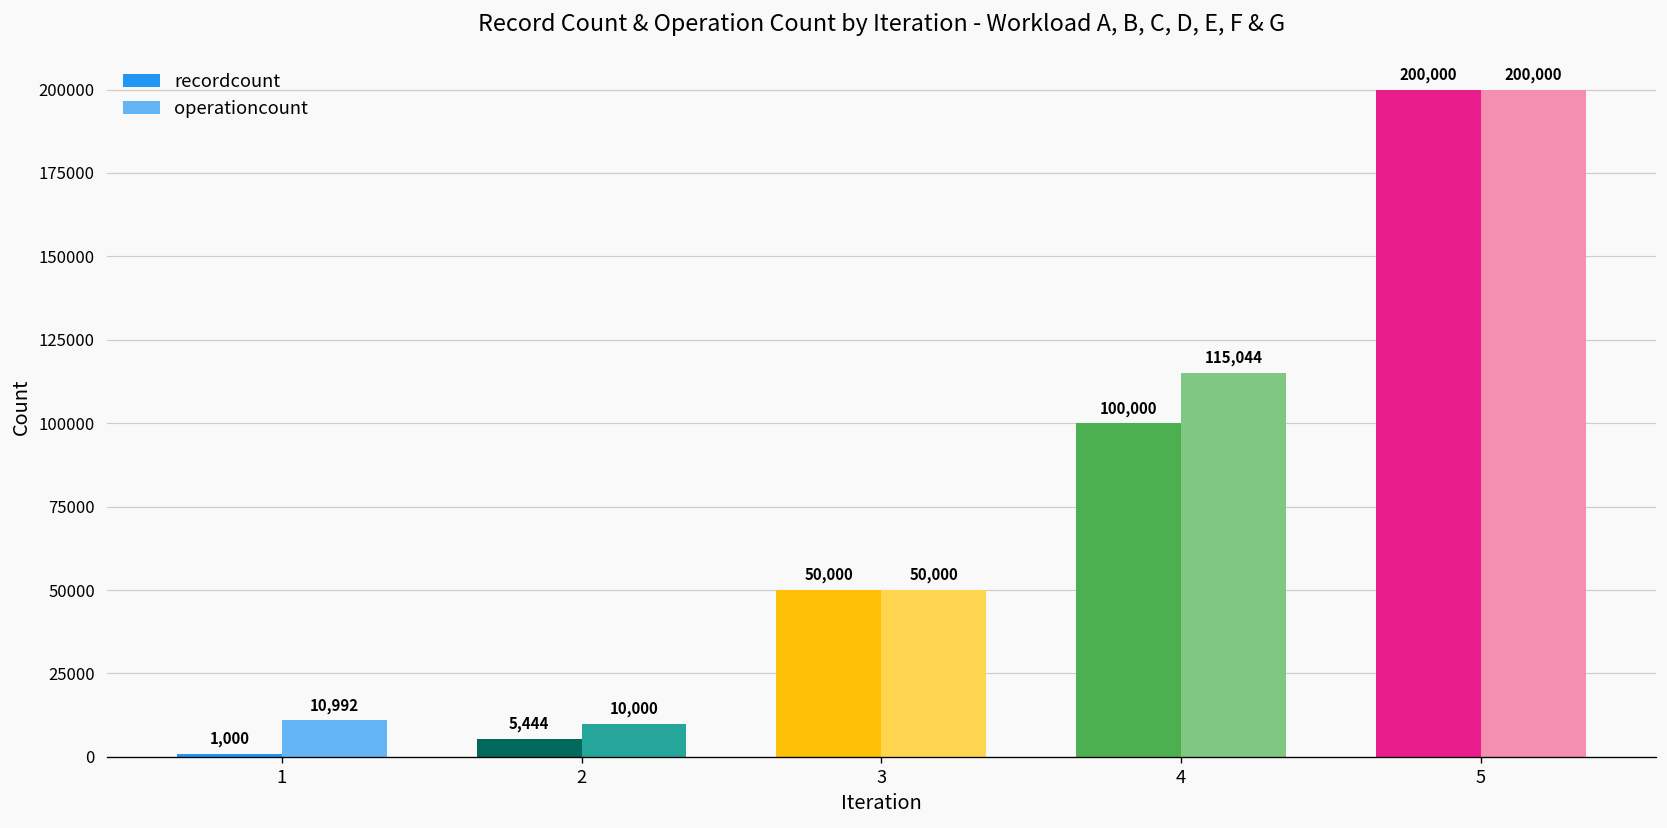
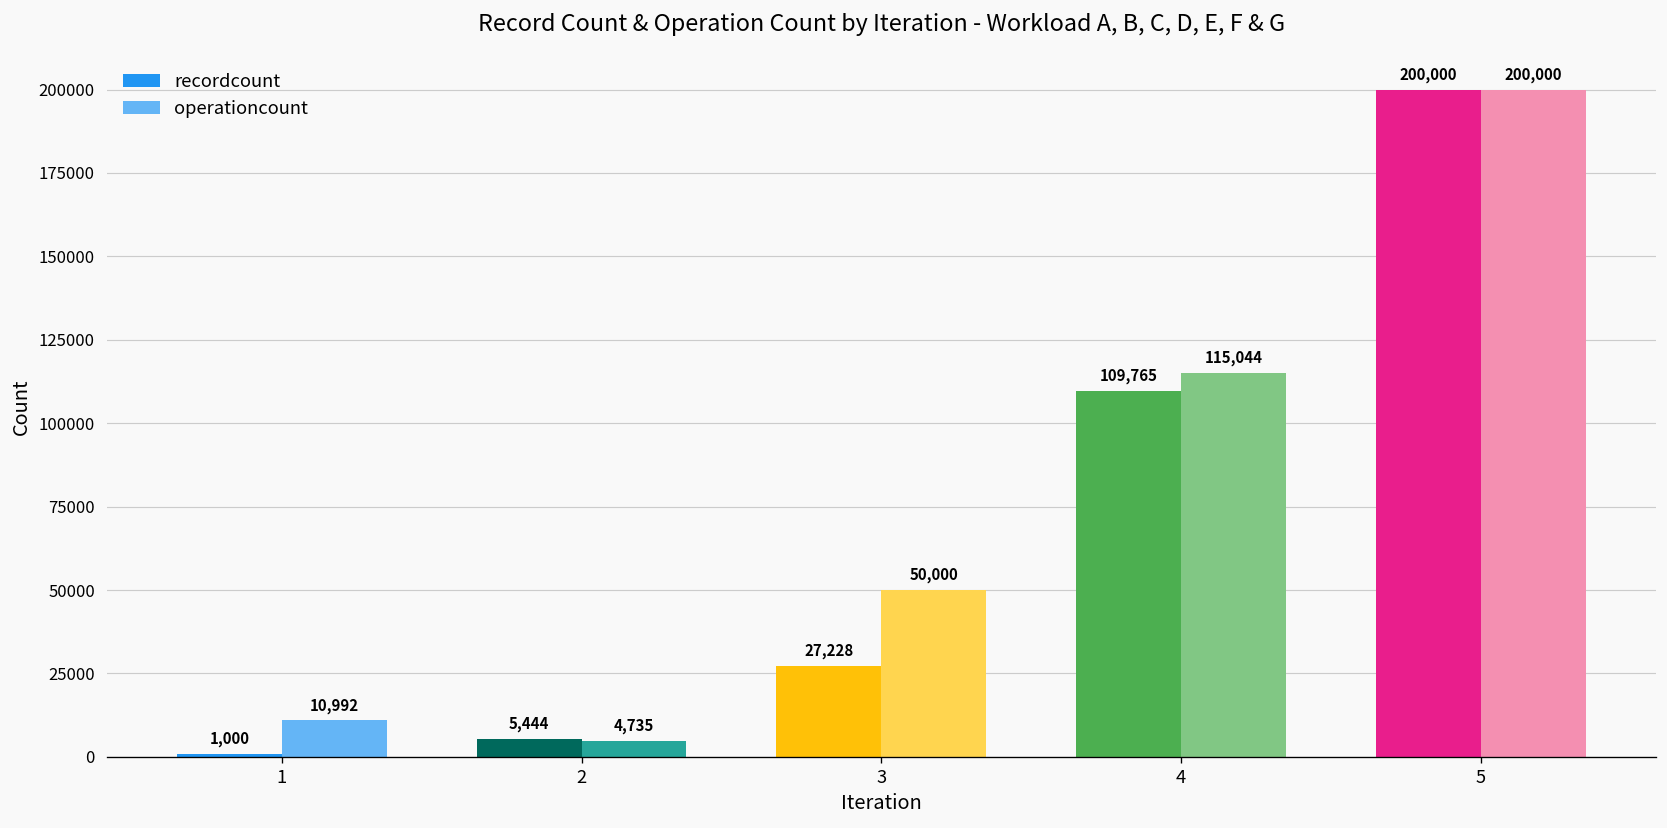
  {
    "recordcount": {
      "1": "1,000",
      "2": "5,444",
-     "3": "50,000",
-     "4": "100,000",
+     "3": "27,228",
+     "4": "109,765",
      "5": "200,000"
    },
    "operationcount": {
      "1": "10,992",
-     "2": "10,000",
+     "2": "4,735",
      "3": "50,000",
      "4": "115,044",
      "5": "200,000"
    }
  }
